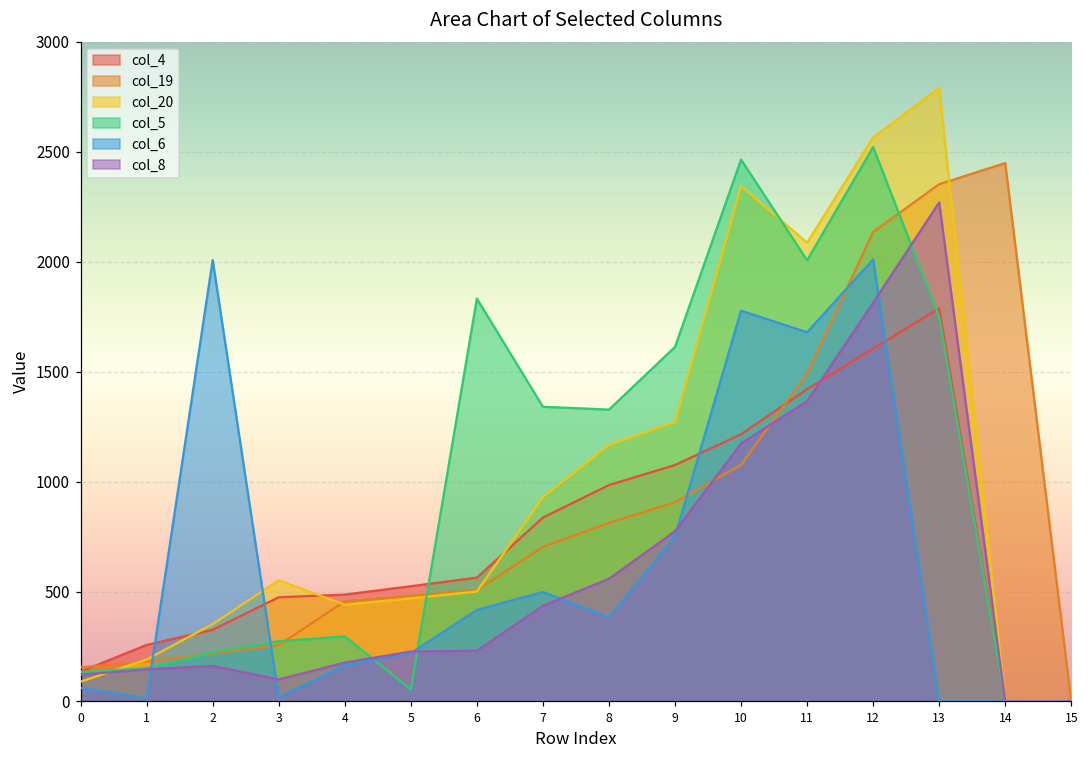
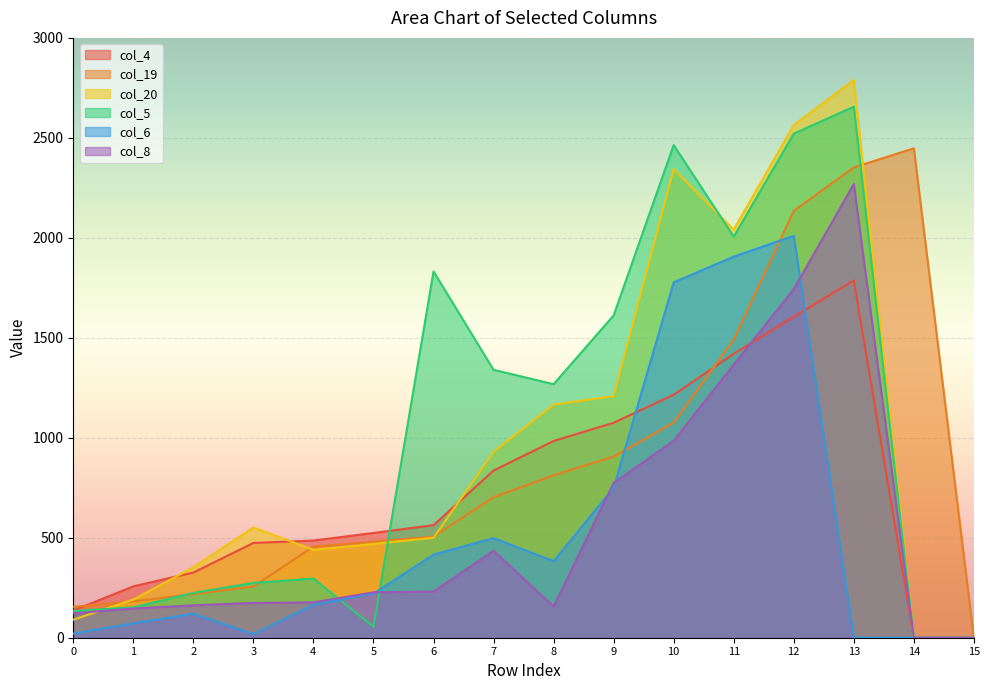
  {
    "col_20": {
      "0": 90,
      "2": 350,
      "3": 550,
      "4": 440,
      "7": 930,
      "8": 1170,
-     "9": 1270,
+     "9": 1210,
      "10": 2340,
-     "11": 2090,
+     "11": 2040,
      "12": 2560,
      "13": 2790
    },
    "col_5": {
      "3": 270,
      "4": 300,
      "5": 60,
      "6": 1830,
      "7": 1340,
-     "8": 1330,
+     "8": 1270,
      "9": 1610,
      "10": 2460,
      "11": 2010,
      "12": 2520,
-     "13": 1750
+     "13": 2660
    },
    "col_6": {
-     "0": 60,
-     "1": 10,
-     "2": 2010,
+     "0": 20,
+     "1": 70,
+     "2": 120,
      "3": 20,
      "6": 420,
      "7": 500,
      "8": 380,
      "9": 750,
      "10": 1780,
-     "11": 1680,
+     "11": 1910,
      "12": 2010,
      "13": 0
    },
    "col_8": {
      "2": 160,
-     "3": 100,
+     "3": 170,
      "6": 230,
      "7": 440,
-     "8": 560,
+     "8": 160,
      "9": 770,
-     "10": 1170,
+     "10": 990,
      "11": 1370,
-     "12": 1810,
+     "12": 1740,
      "13": 2270
    }
  }
